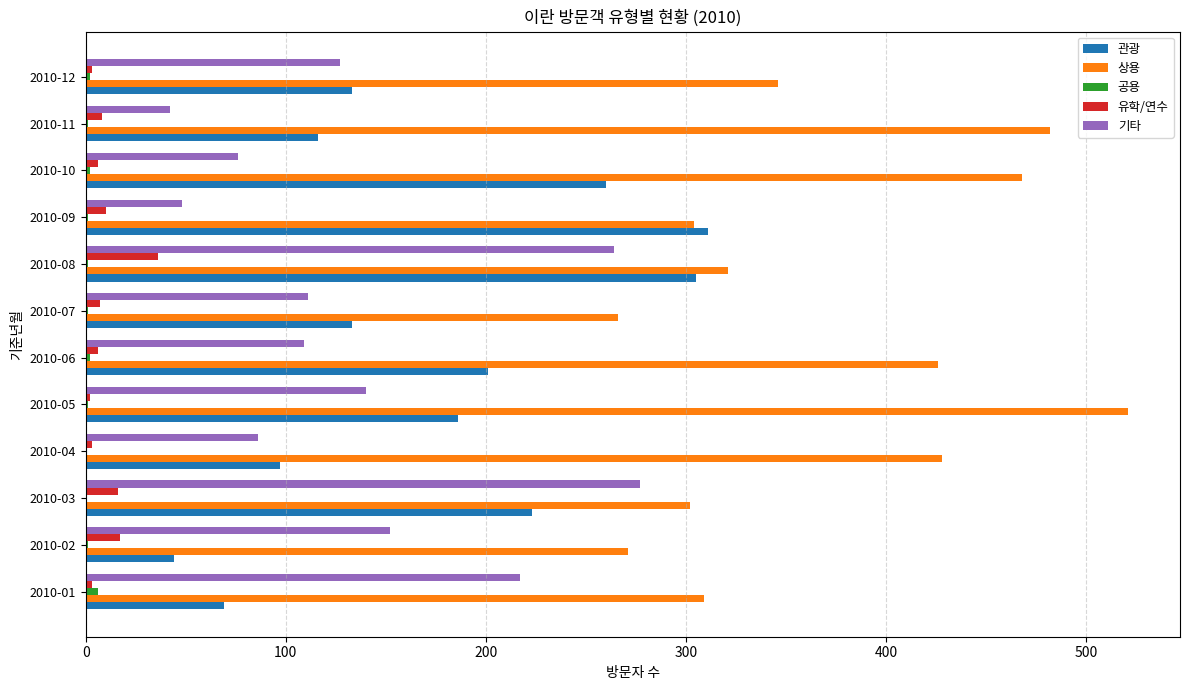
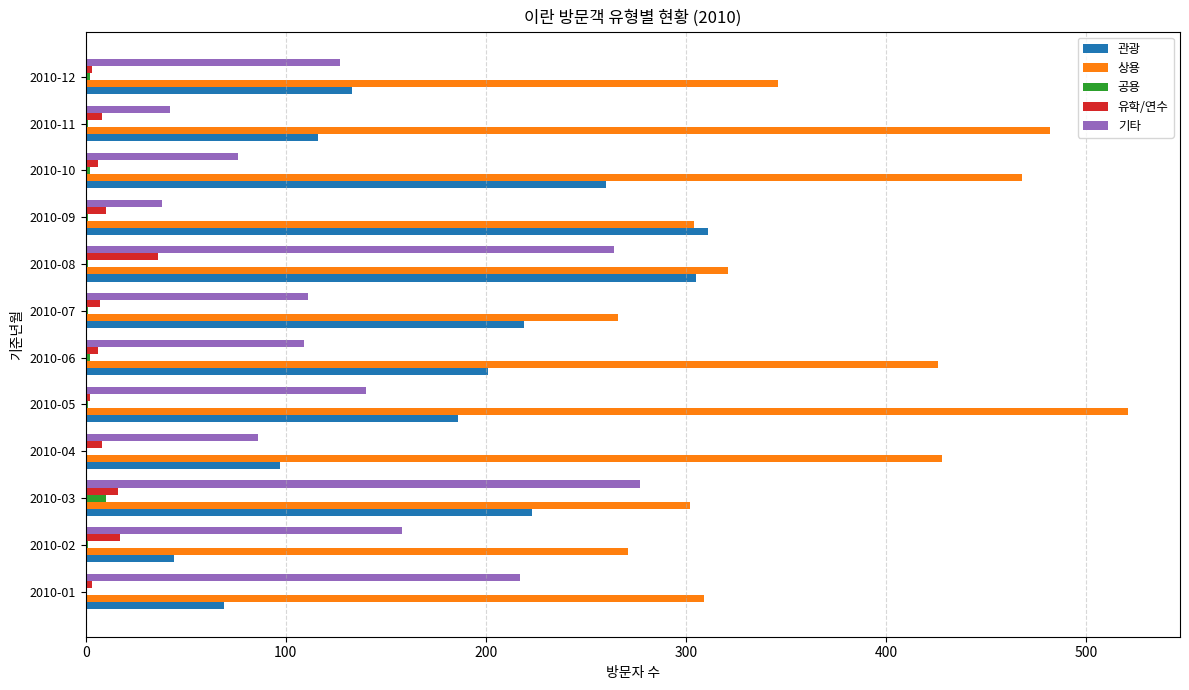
  {
    "관광": {
      "2010-12": 133,
      "2010-11": 116,
      "2010-10": 260,
      "2010-09": 311,
      "2010-08": 305,
-     "2010-07": 133,
+     "2010-07": 219,
      "2010-06": 201,
      "2010-05": 186,
      "2010-04": 97,
      "2010-03": 223,
      "2010-02": 44,
      "2010-01": 69
    },
    "상용": {
      "2010-12": 346,
      "2010-11": 482,
      "2010-10": 468,
      "2010-09": 304,
      "2010-08": 321,
      "2010-07": 266,
      "2010-06": 426,
      "2010-05": 521,
      "2010-04": 428,
      "2010-03": 302,
      "2010-02": 271,
      "2010-01": 309
    },
    "공용": {
      "2010-12": 2,
      "2010-10": 2,
      "2010-06": 2,
      "2010-04": 0,
-     "2010-03": 0,
-     "2010-01": 6
+     "2010-03": 10,
+     "2010-01": 0
    },
    "유학/연수": {
      "2010-12": 3,
      "2010-11": 8,
      "2010-10": 6,
      "2010-09": 10,
      "2010-08": 36,
      "2010-07": 7,
      "2010-06": 6,
      "2010-05": 2,
-     "2010-04": 3,
+     "2010-04": 8,
      "2010-03": 16,
      "2010-02": 17,
      "2010-01": 3
    },
    "기타": {
      "2010-12": 127,
      "2010-11": 42,
      "2010-10": 76,
-     "2010-09": 48,
+     "2010-09": 38,
      "2010-08": 264,
      "2010-07": 111,
      "2010-06": 109,
      "2010-05": 140,
      "2010-04": 86,
      "2010-03": 277,
-     "2010-02": 152,
+     "2010-02": 158,
      "2010-01": 217
    }
  }
